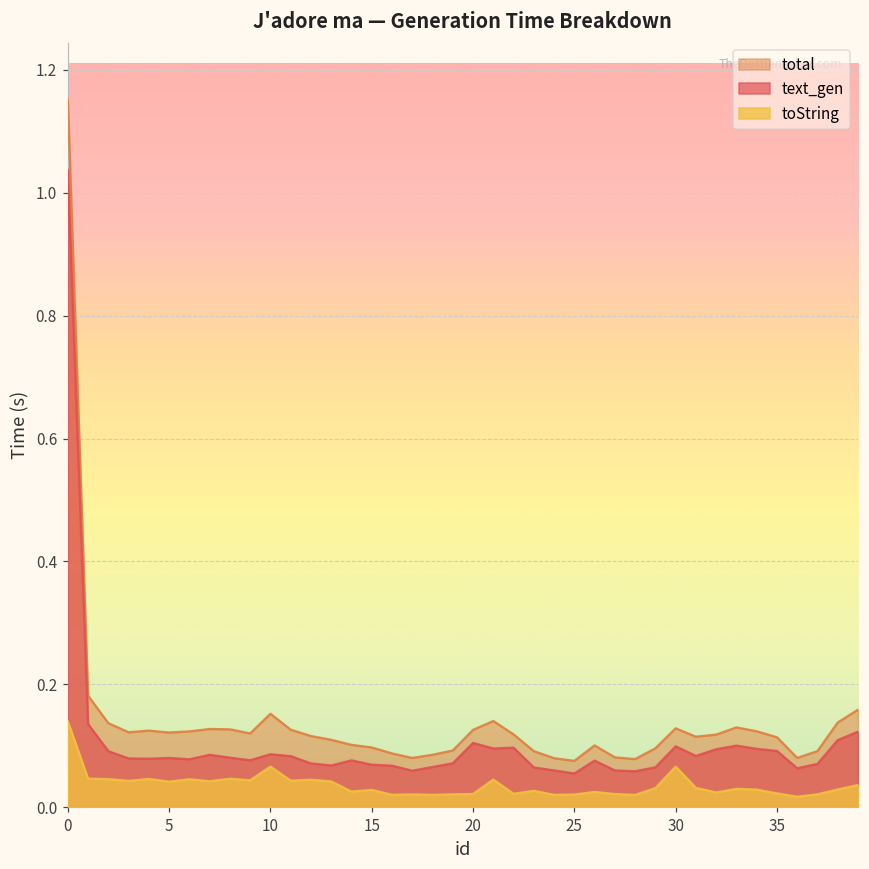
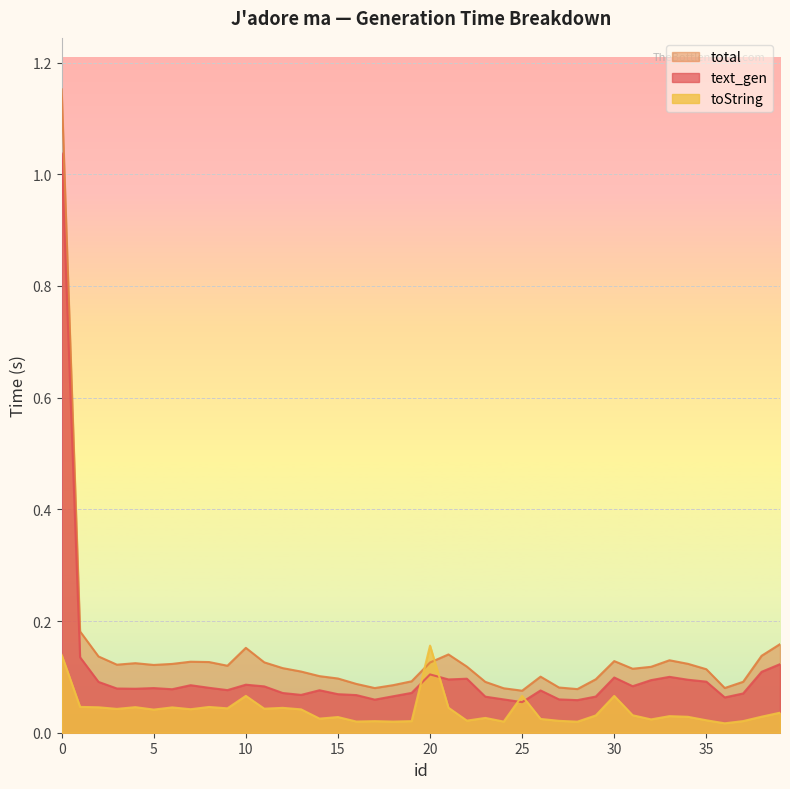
  {
    "toString": {
      "0": 0.14,
      "5": 0.04,
      "10": 0.07,
      "15": 0.03,
-     "20": 0.02,
-     "25": 0.02,
+     "20": 0.16,
+     "25": 0.07,
      "30": 0.07,
      "35": 0.02
    }
  }
